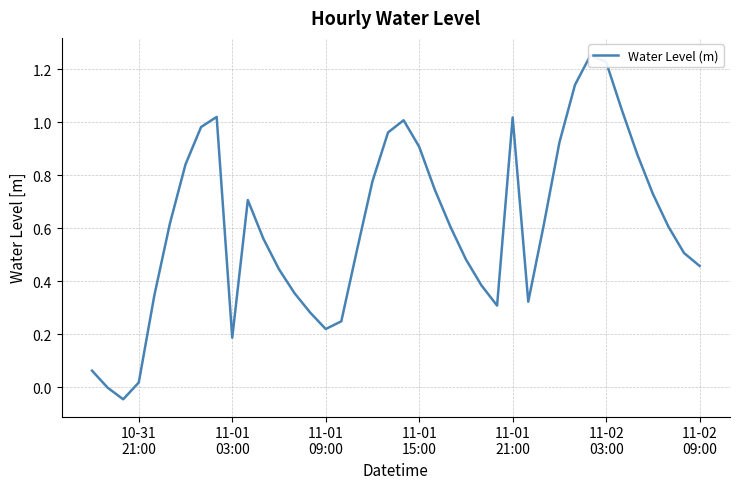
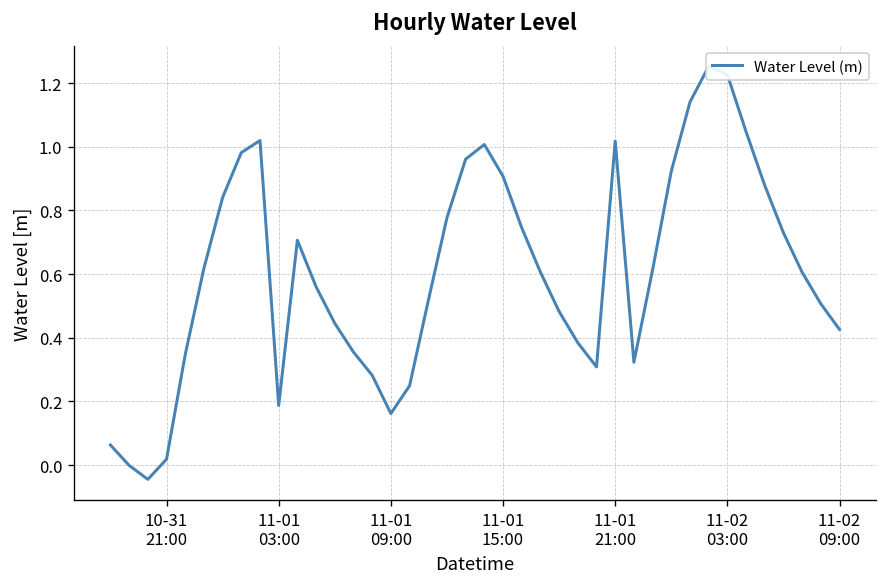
  {
    "10-31 21:00": 0.02,
    "11-01 03:00": 0.19,
-   "11-01 09:00": 0.22,
+   "11-01 09:00": 0.16,
    "11-01 15:00": 0.91,
    "11-01 21:00": 1.02,
-   "11-02 09:00": 0.46
+   "11-02 09:00": 0.43
  }
